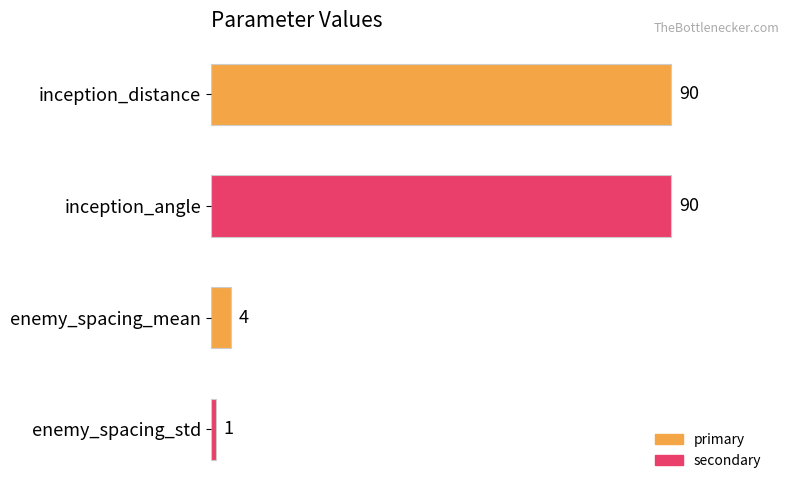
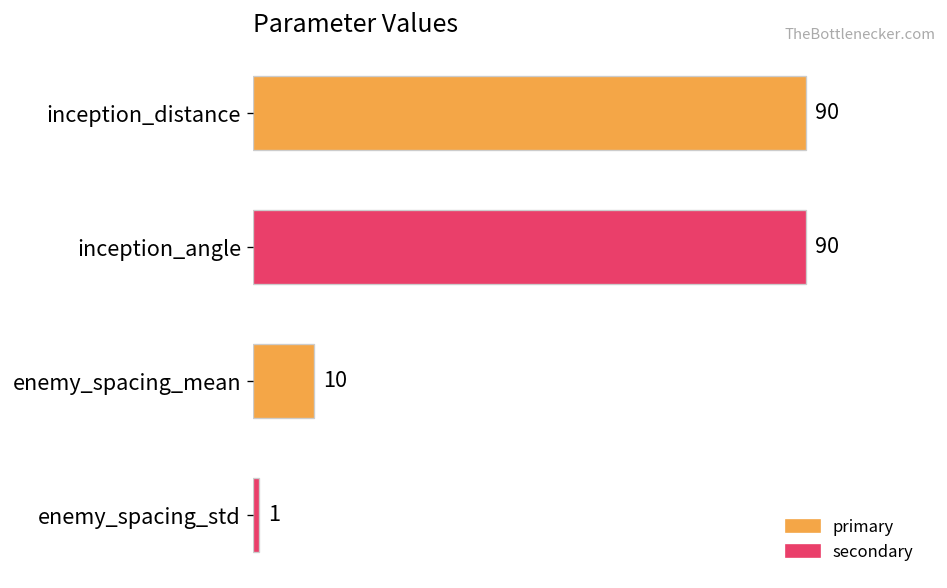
  {
    "inception_distance": 90,
    "inception_angle": 90,
-   "enemy_spacing_mean": 4,
+   "enemy_spacing_mean": 10,
    "enemy_spacing_std": 1
  }
